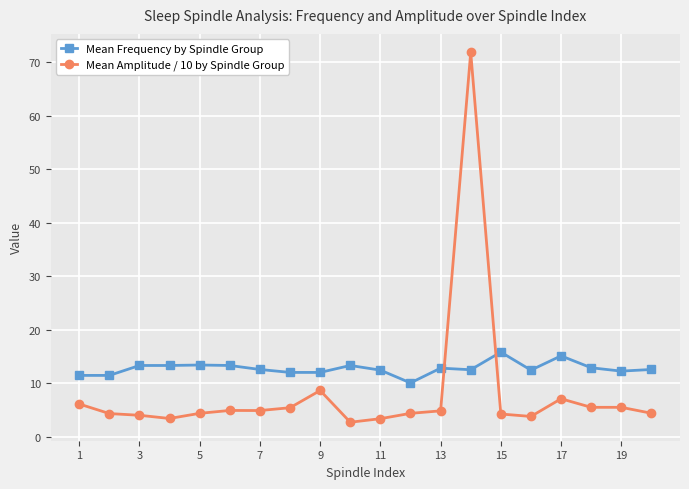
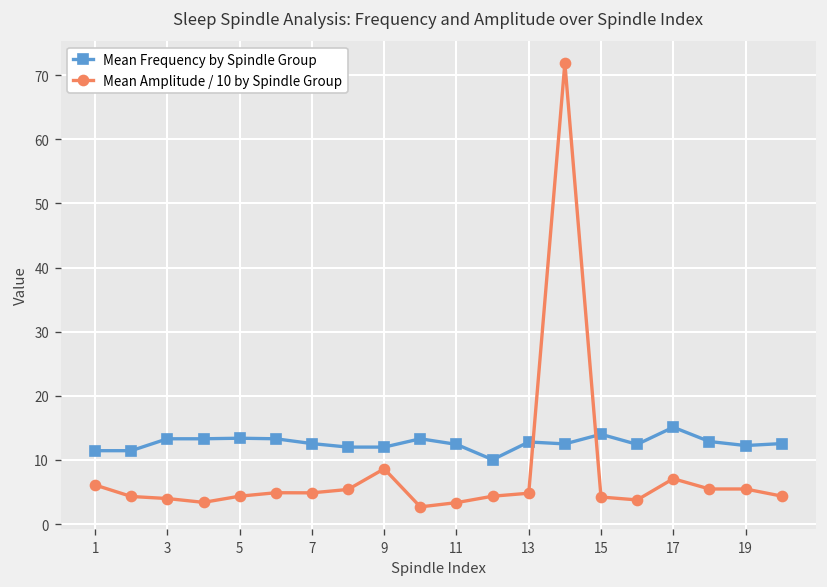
  {
    "Mean Frequency by Spindle Group": {
      "1": 11,
      "3": 13,
      "5": 13,
      "7": 13,
      "9": 12,
      "11": 12,
      "13": 13,
-     "15": 16,
+     "15": 14,
      "17": 15,
      "19": 12
    },
    "Mean Amplitude / 10 by Spindle Group": {
      "1": 6,
      "3": 4,
      "5": 4,
      "7": 5,
      "9": 9,
      "11": 3,
      "13": 5,
      "15": 4,
      "17": 7,
      "19": 5
    }
  }
